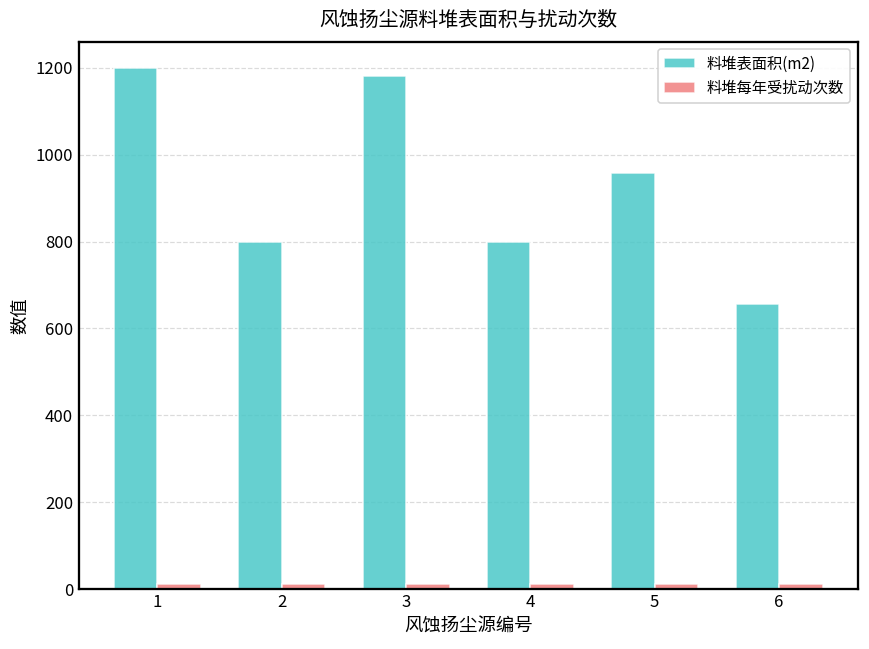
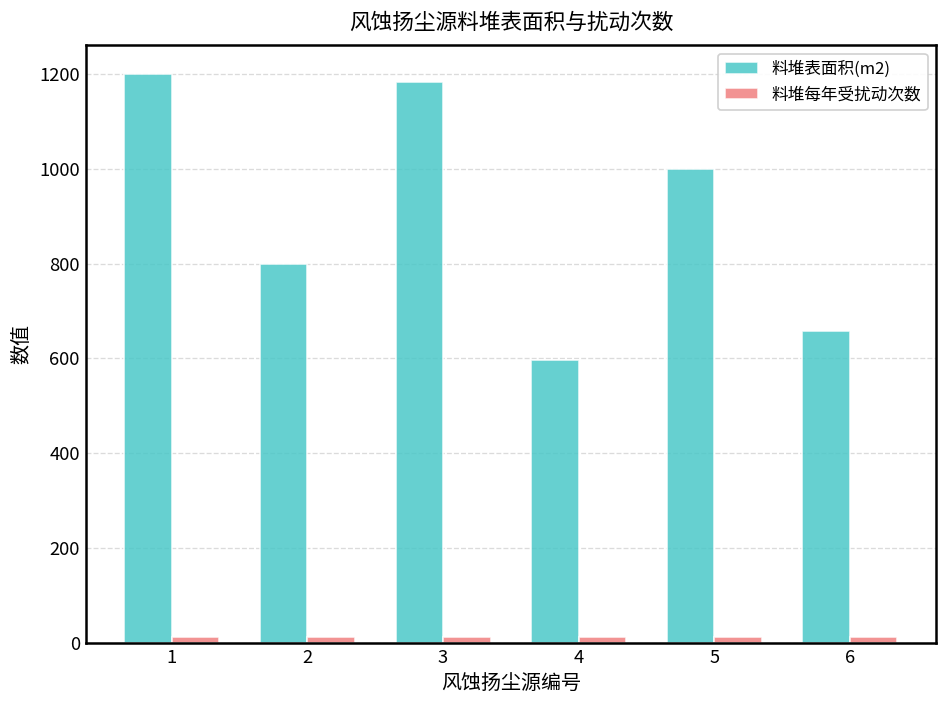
  {
    "料堆表面积(m2)": {
      "1": 1200,
      "2": 800,
      "3": 1180,
-     "4": 800,
-     "5": 960,
+     "4": 600,
+     "5": 1000,
      "6": 660
    },
    "料堆每年受扰动次数": {
      "1": 10,
      "2": 10,
      "3": 10,
      "4": 10,
      "5": 10,
      "6": 10
    }
  }
